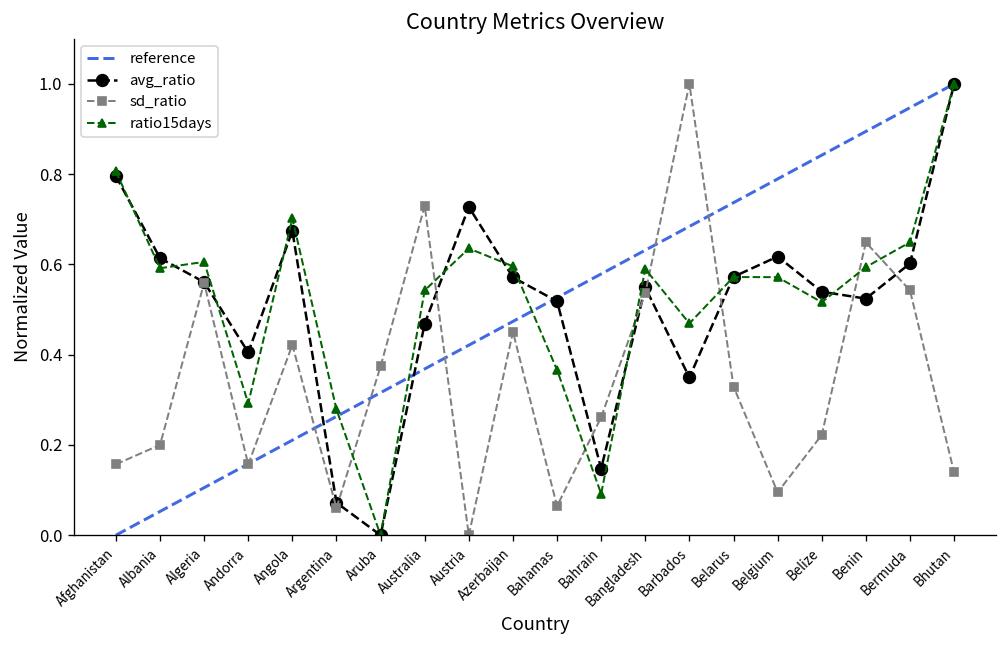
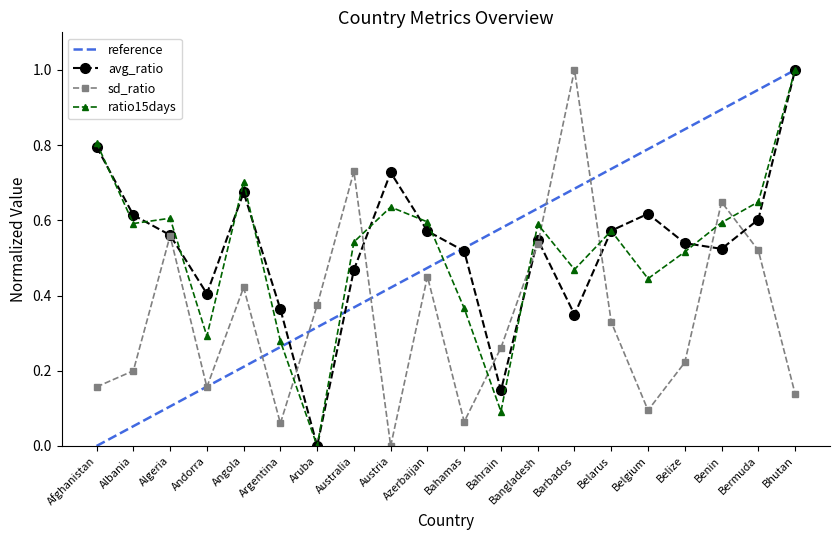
  {
    "reference": {
      "Afghanistan": 0.00
    },
    "avg_ratio": {
      "Afghanistan": 0.80,
      "Albania": 0.61,
      "Andorra": 0.40,
      "Angola": 0.67,
-     "Argentina": 0.07,
+     "Argentina": 0.36,
      "Australia": 0.47,
      "Austria": 0.73,
      "Azerbaijan": 0.57,
      "Bahamas": 0.52,
      "Bahrain": 0.15,
      "Bangladesh": 0.55,
      "Barbados": 0.35,
      "Belgium": 0.62,
      "Belize": 0.54,
      "Benin": 0.52,
      "Bermuda": 0.60
    },
    "sd_ratio": {
      "Afghanistan": 0.16,
      "Albania": 0.20,
      "Andorra": 0.16,
      "Angola": 0.42,
      "Argentina": 0.06,
      "Aruba": 0.37,
      "Australia": 0.73,
      "Austria": 0.00,
      "Azerbaijan": 0.45,
      "Bahamas": 0.06,
      "Bahrain": 0.26,
      "Bangladesh": 0.54,
      "Barbados": 1.00,
      "Belarus": 0.33,
      "Belgium": 0.09,
      "Belize": 0.22,
      "Benin": 0.65,
-     "Bermuda": 0.54,
+     "Bermuda": 0.52,
      "Bhutan": 0.14
    },
    "ratio15days": {
      "Afghanistan": 0.81,
      "Albania": 0.59,
      "Algeria": 0.61,
      "Andorra": 0.29,
      "Angola": 0.70,
      "Argentina": 0.28,
      "Australia": 0.54,
      "Austria": 0.64,
      "Azerbaijan": 0.60,
      "Bahamas": 0.37,
      "Bahrain": 0.09,
      "Bangladesh": 0.59,
      "Barbados": 0.47,
-     "Belgium": 0.57,
+     "Belgium": 0.45,
      "Belize": 0.52,
      "Benin": 0.59,
      "Bermuda": 0.65
    }
  }
